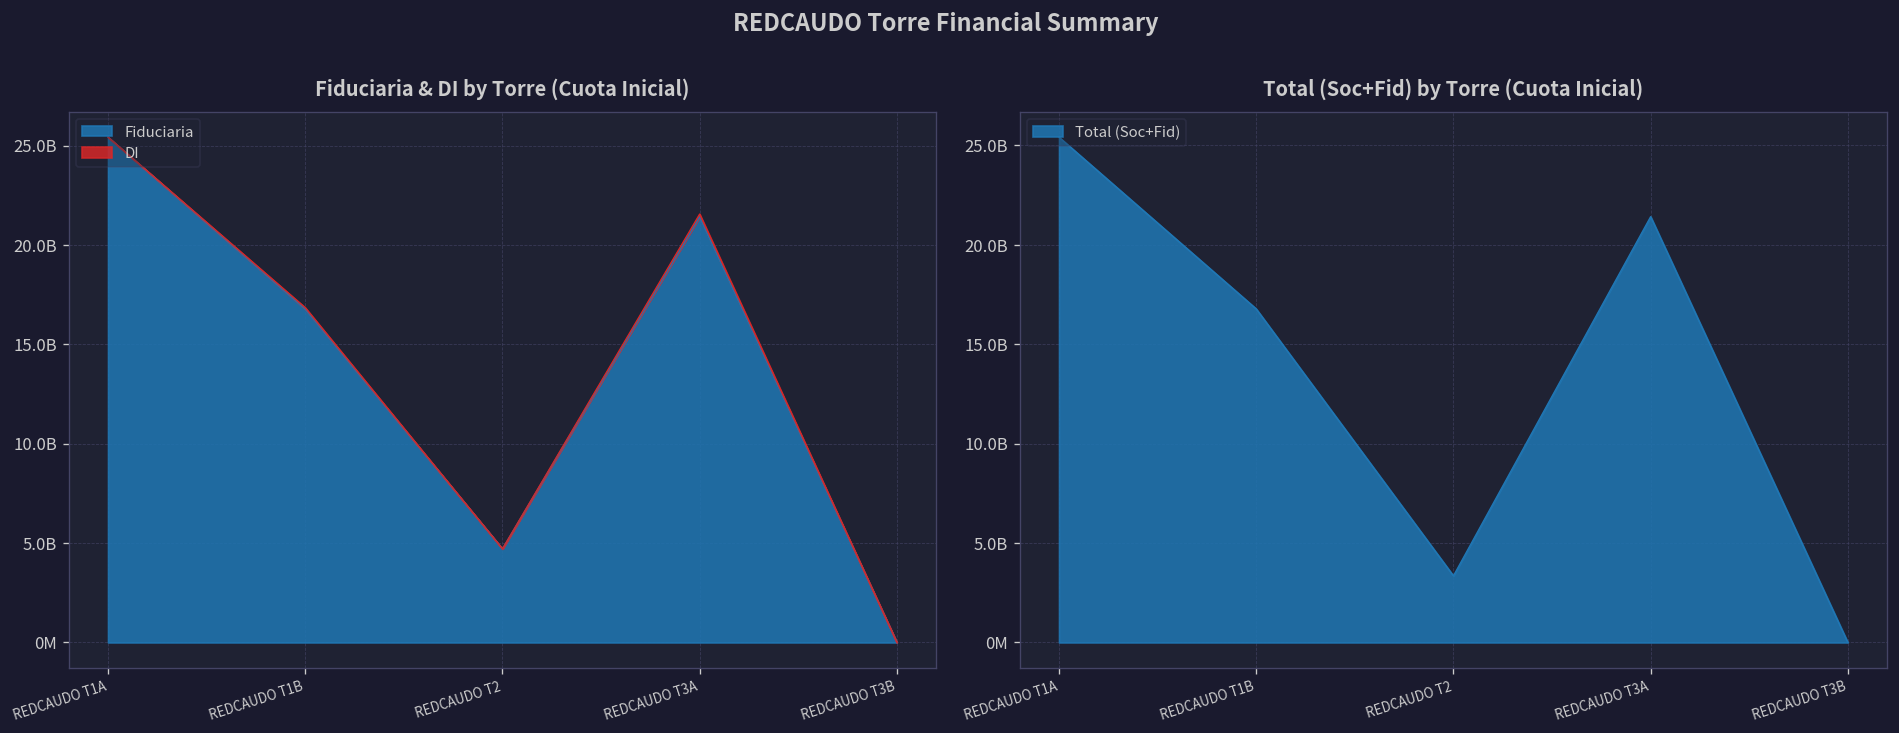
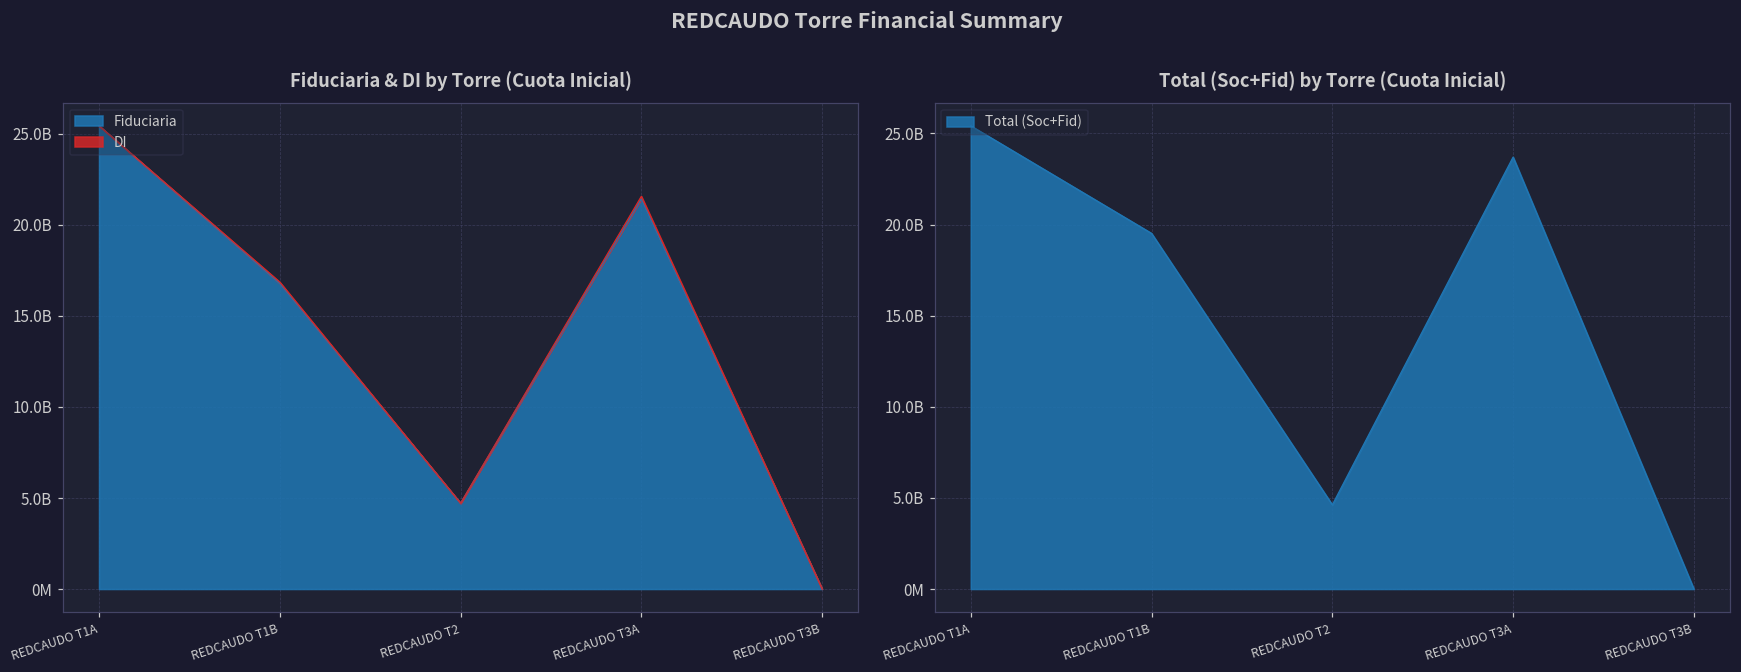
  {
    "Total (Soc+Fid) by Torre (Cuota Inicial)": {
-     "REDCAUDO T1B": 16800000000,
-     "REDCAUDO T2": 3400000000,
-     "REDCAUDO T3A": 21400000000,
+     "REDCAUDO T1B": 19500000000,
+     "REDCAUDO T2": 4600000000,
+     "REDCAUDO T3A": 23700000000,
      "REDCAUDO T3B": 0
    }
  }
